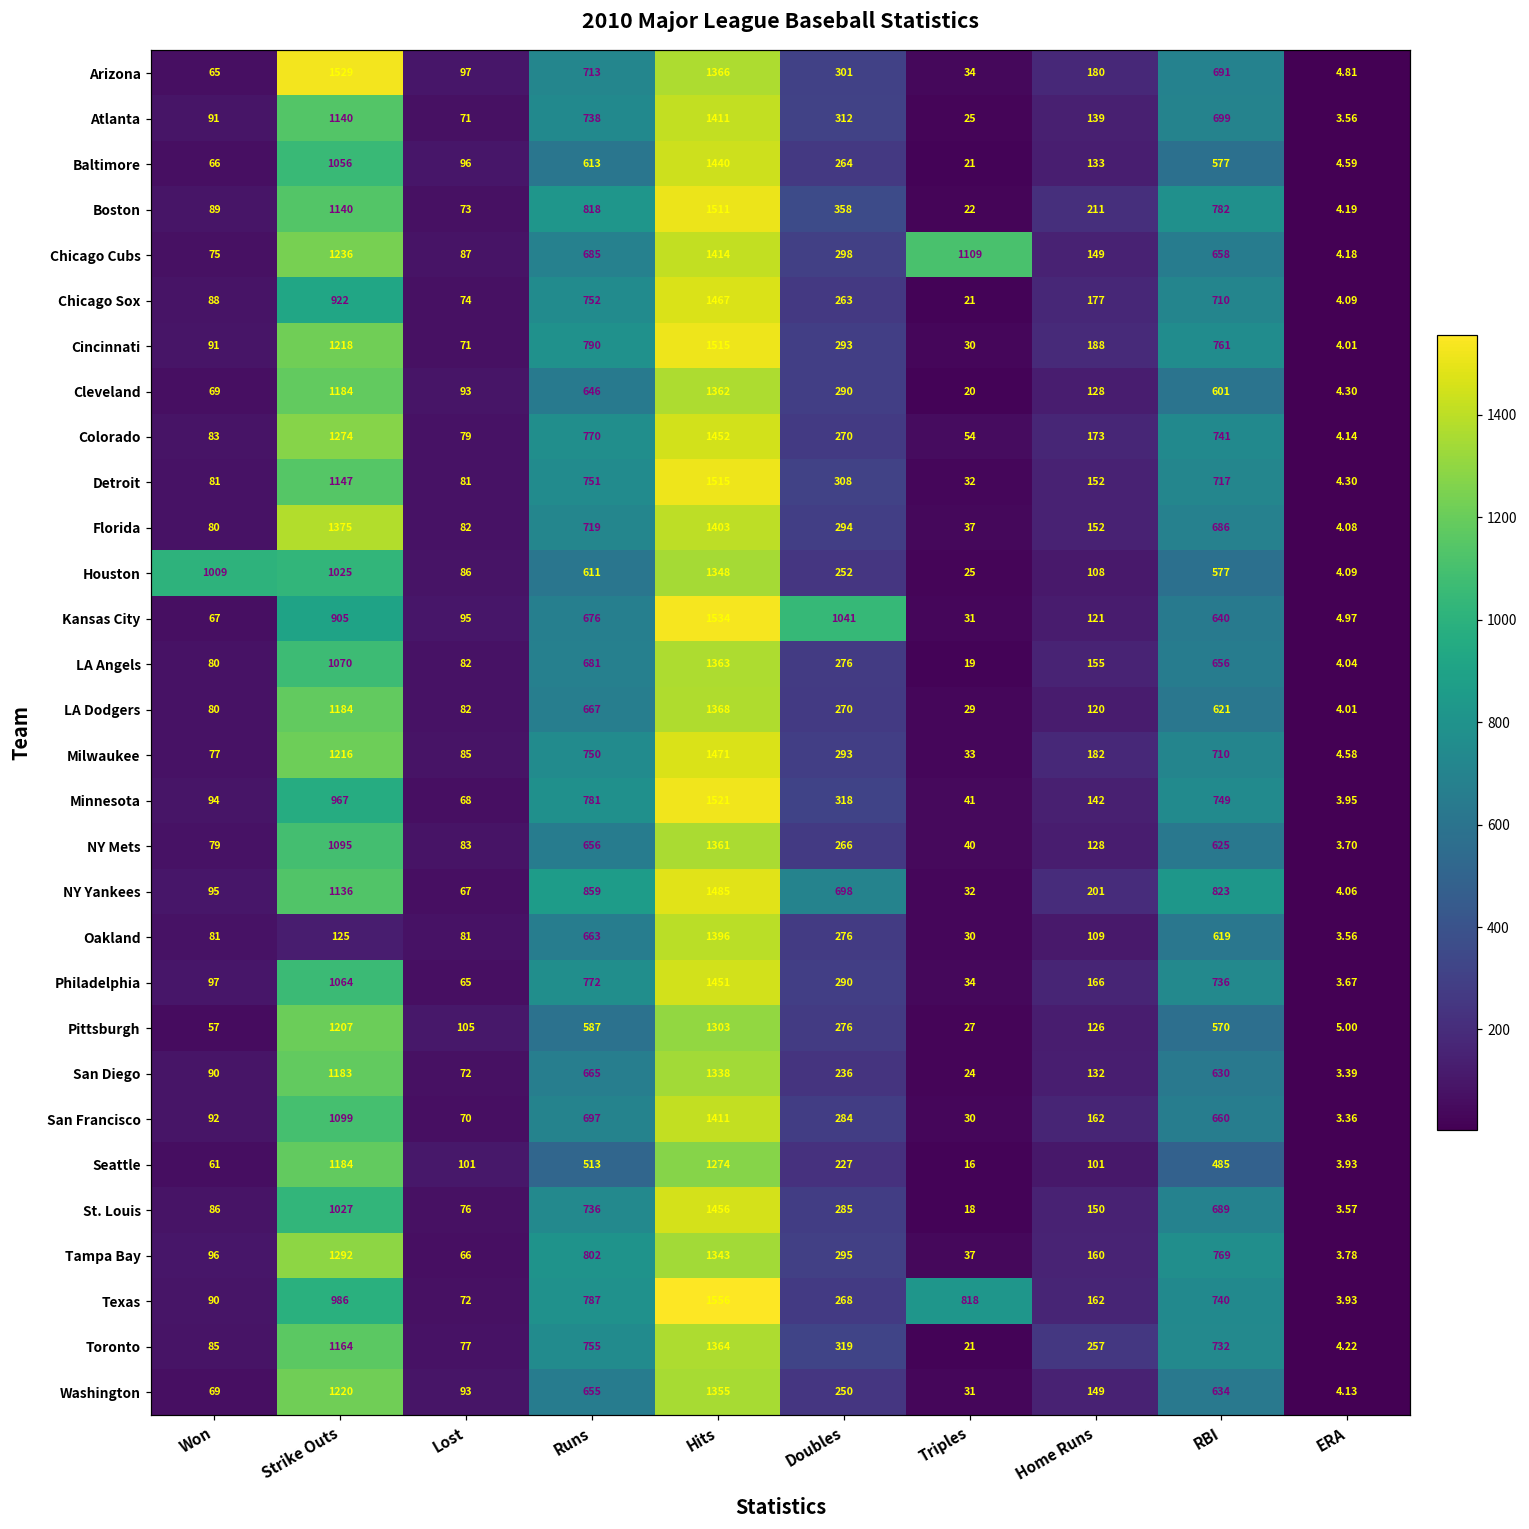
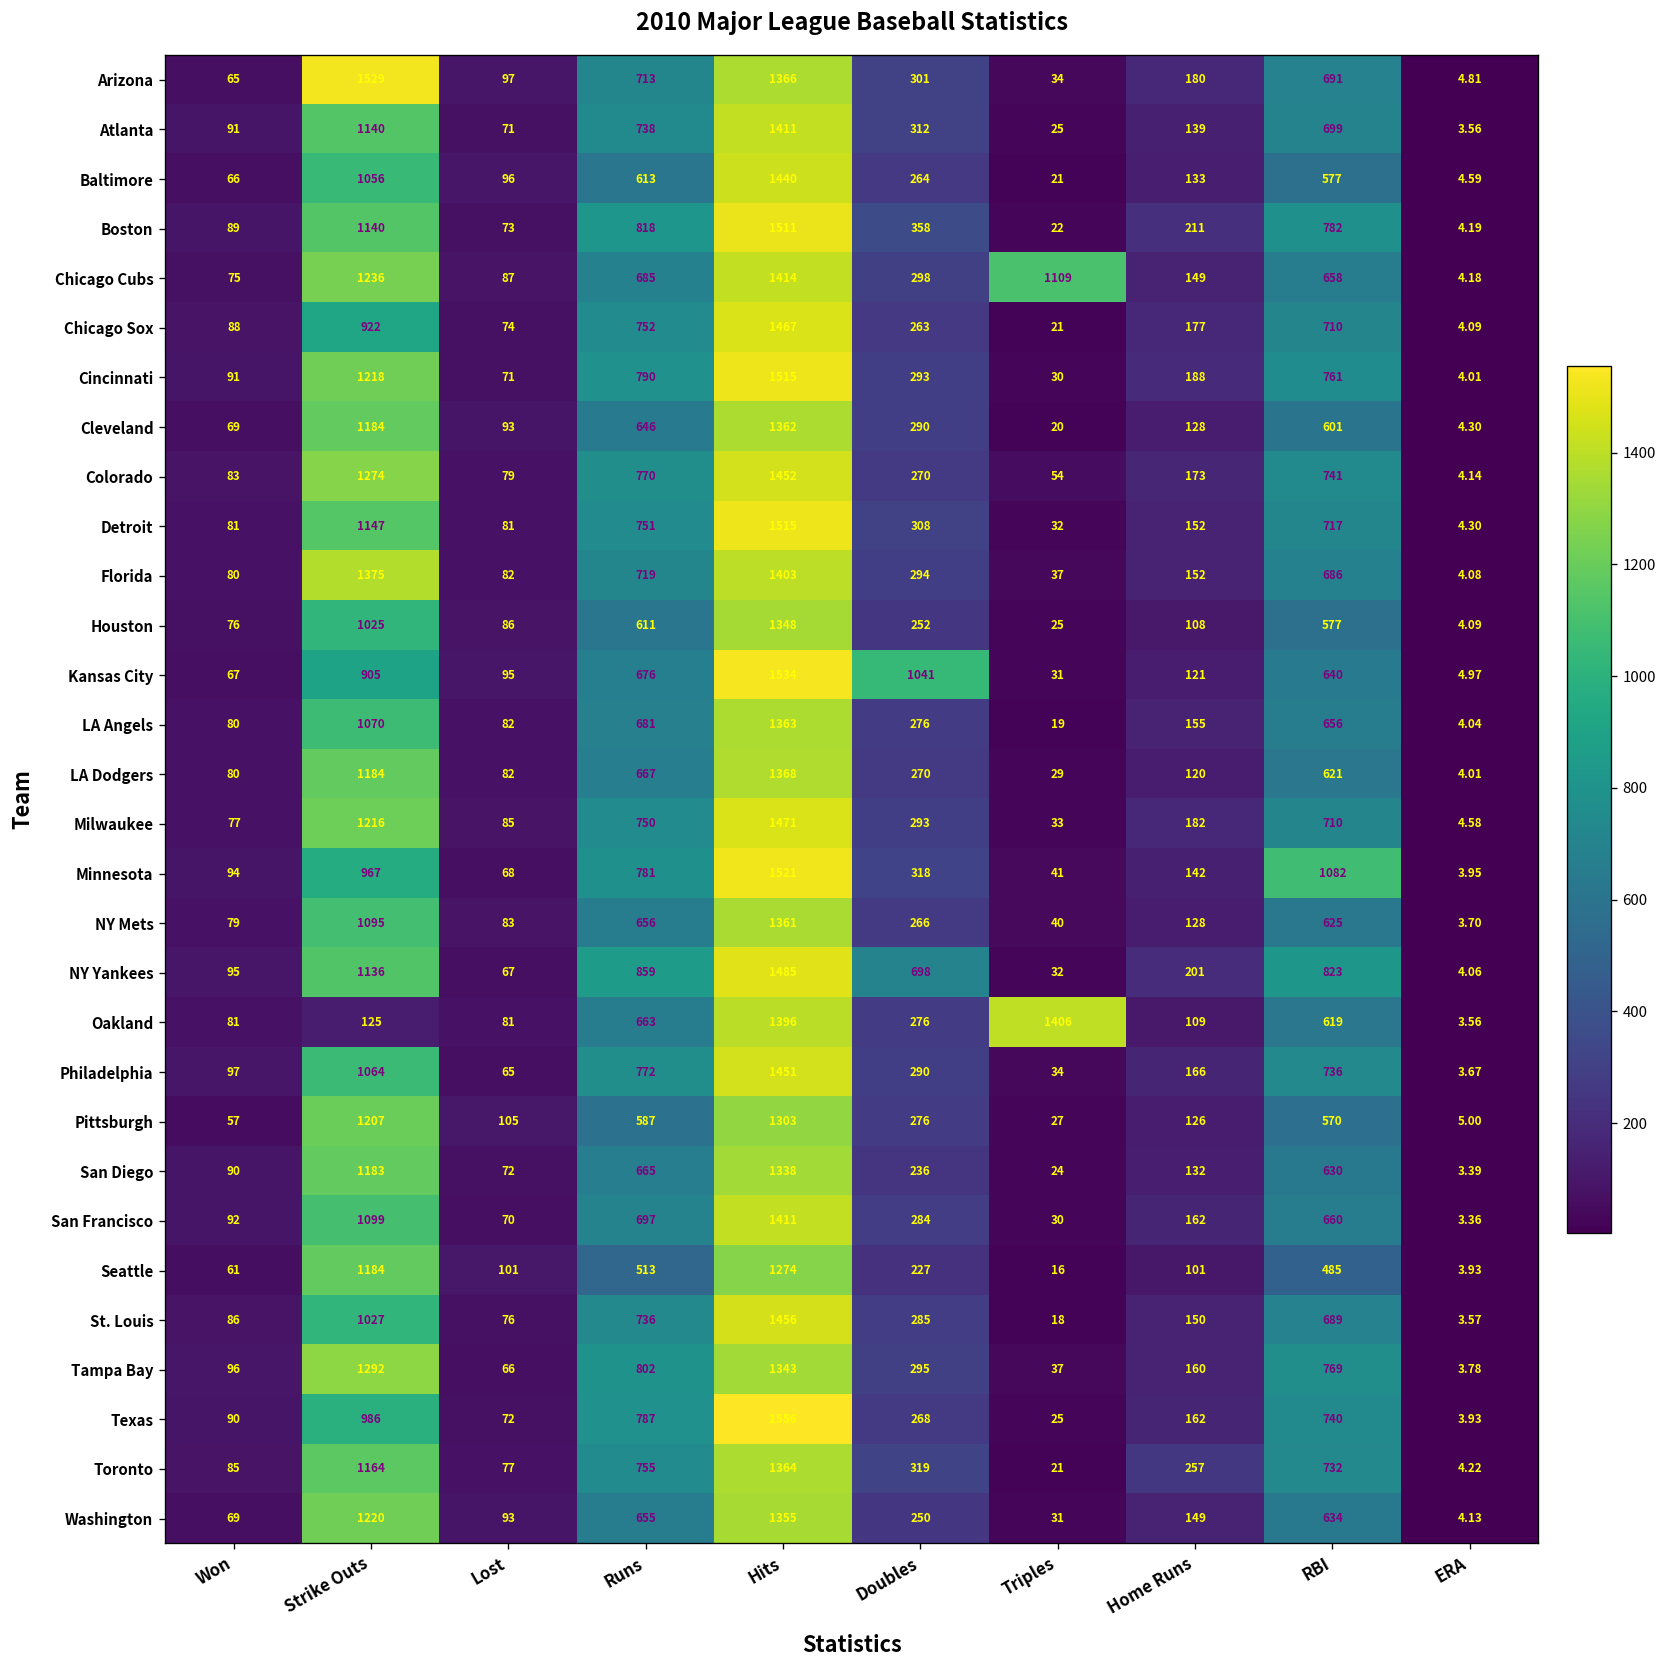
  {
    "Houston": {
-     "Won": 1009,
+     "Won": 76,
      "Strike Outs": 1025,
      "Lost": 86,
      "Runs": 611,
      "Hits": 1348,
      "Doubles": 252,
      "Triples": 25,
      "Home Runs": 108,
      "RBI": 577,
      "ERA": 4.09
    },
    "Minnesota": {
      "Won": 94,
      "Strike Outs": 967,
      "Lost": 68,
      "Runs": 781,
      "Doubles": 318,
      "Triples": 41,
      "Home Runs": 142,
-     "RBI": 749,
+     "RBI": 1082,
      "ERA": 3.95
    },
    "Oakland": {
      "Won": 81,
      "Strike Outs": 125,
      "Lost": 81,
      "Runs": 663,
      "Hits": 1396,
      "Doubles": 276,
-     "Triples": 30,
+     "Triples": 1406,
      "Home Runs": 109,
      "RBI": 619,
      "ERA": 3.56
    },
    "Texas": {
      "Won": 90,
      "Strike Outs": 986,
      "Lost": 72,
      "Runs": 787,
      "Doubles": 268,
-     "Triples": 818,
+     "Triples": 25,
      "Home Runs": 162,
      "RBI": 740,
      "ERA": 3.93
    }
  }
